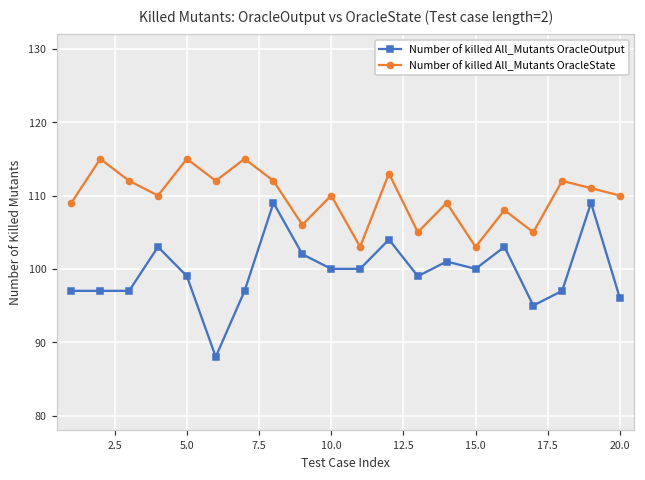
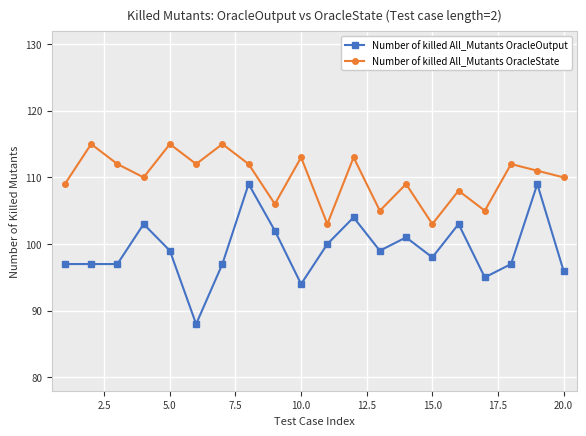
  {
    "Number of killed All_Mutants OracleOutput": {
      "5.0": 99,
-     "10.0": 100,
-     "15.0": 100,
+     "10.0": 94,
+     "15.0": 98,
      "20.0": 96
    },
    "Number of killed All_Mutants OracleState": {
      "5.0": 115,
-     "10.0": 110,
+     "10.0": 113,
      "15.0": 103,
      "20.0": 110
    }
  }
